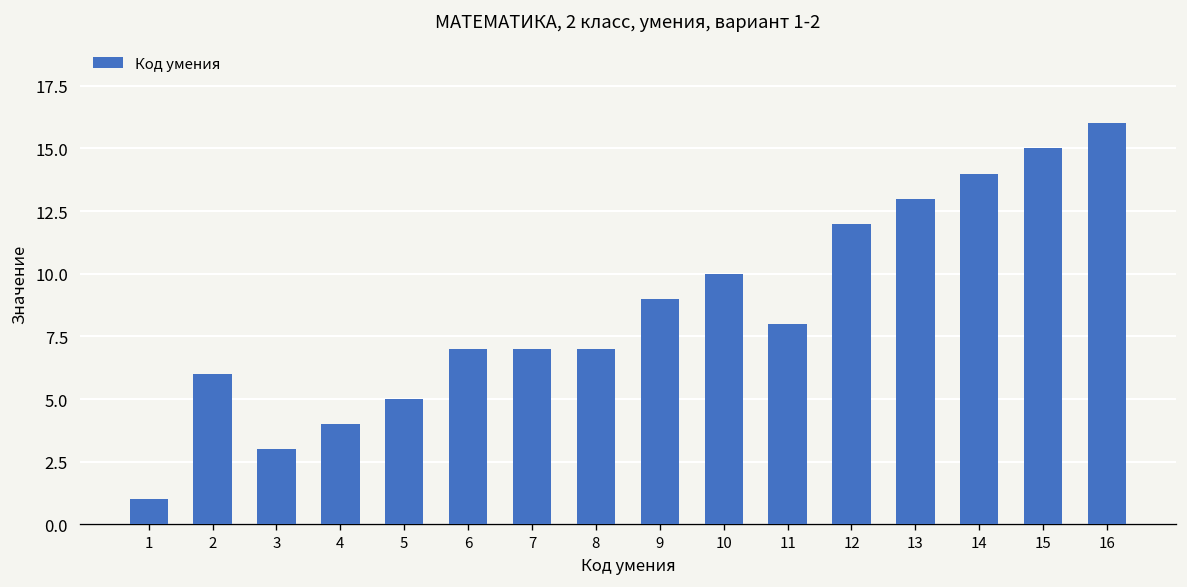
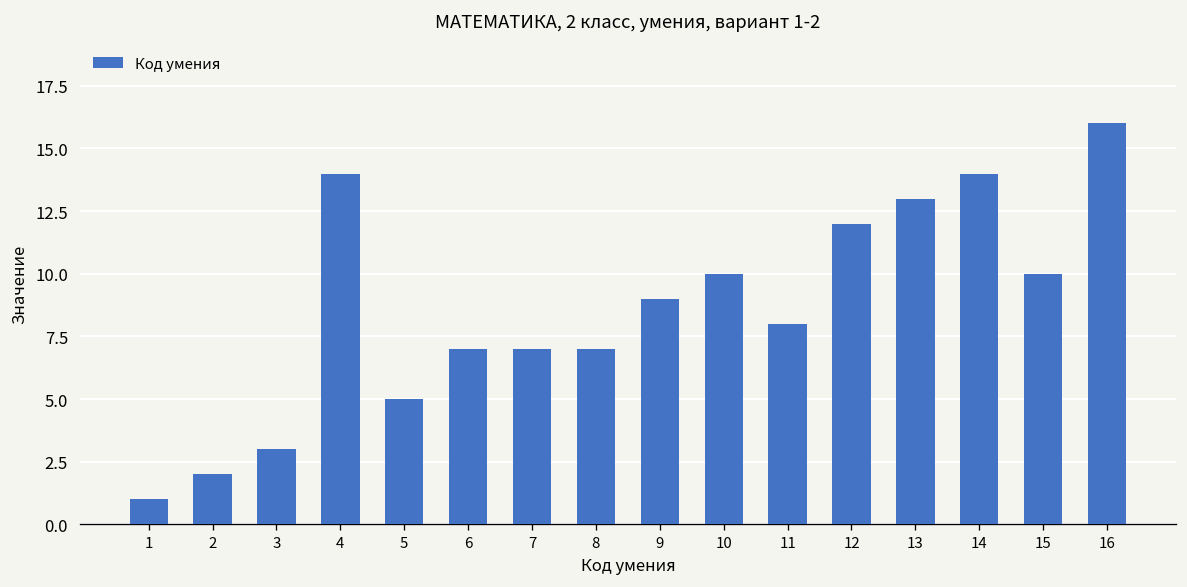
  {
    "1": 1,
-   "2": 6,
+   "2": 2,
    "3": 3,
-   "4": 4,
+   "4": 14,
    "5": 5,
    "6": 7,
    "7": 7,
    "8": 7,
    "9": 9,
    "10": 10,
    "11": 8,
    "12": 12,
    "13": 13,
    "14": 14,
-   "15": 15,
+   "15": 10,
    "16": 16
  }
